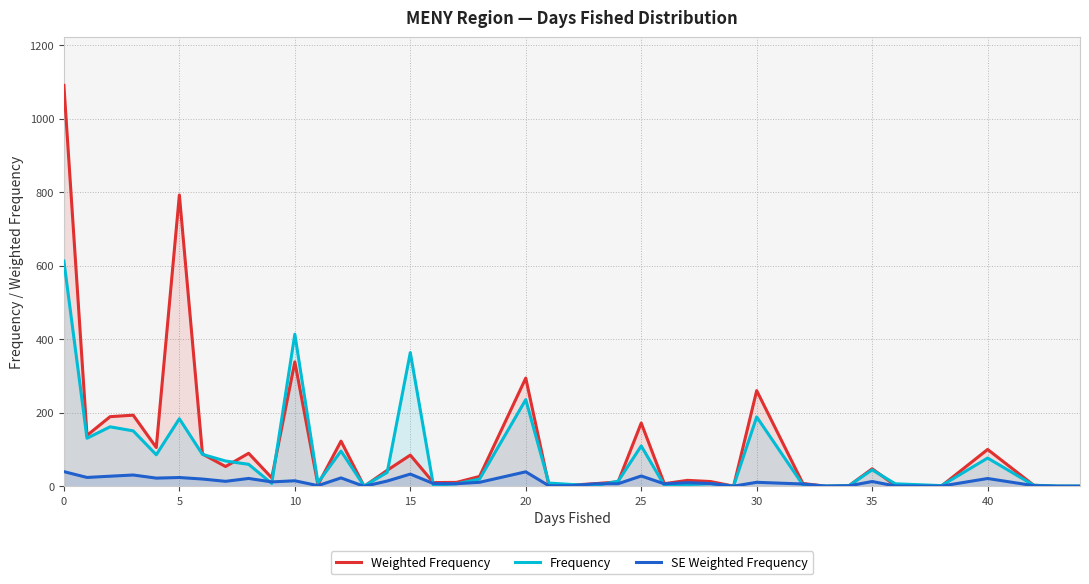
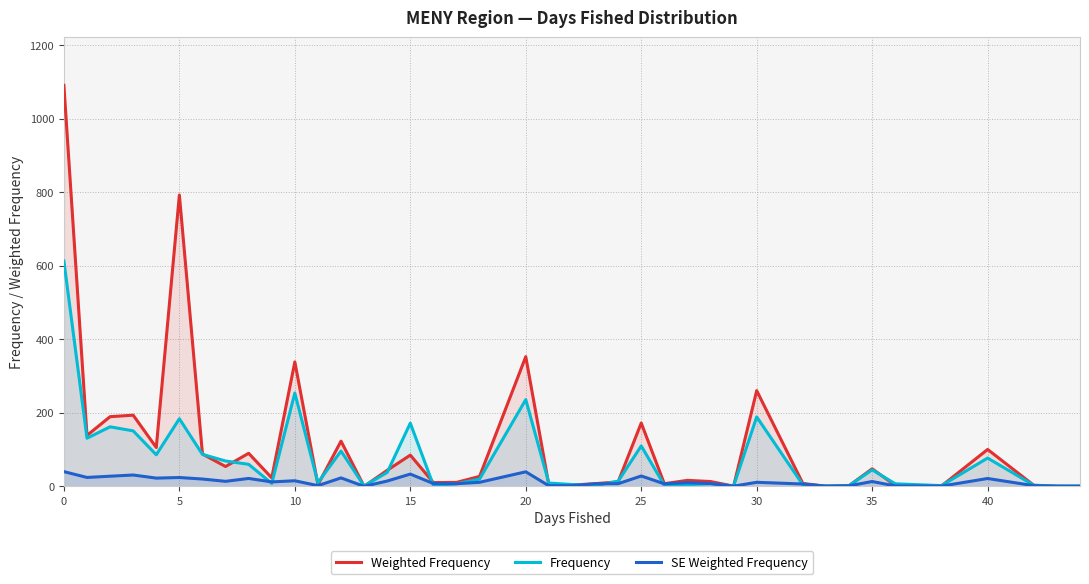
  {
    "Weighted Frequency": {
      "0": 1090,
      "5": 790,
      "10": 340,
      "15": 90,
-     "20": 290,
+     "20": 350,
      "25": 170,
      "30": 260,
      "40": 100
    },
    "Frequency": {
      "0": 610,
      "5": 180,
-     "10": 410,
-     "15": 360,
+     "10": 250,
+     "15": 170,
      "20": 240,
      "25": 110,
      "30": 190,
      "40": 80
    },
    "SE Weighted Frequency": {
      "0": 40,
      "5": 20,
      "10": 20,
      "15": 30,
      "20": 40,
      "25": 30,
      "30": 10,
      "35": 10,
      "40": 20
    }
  }
